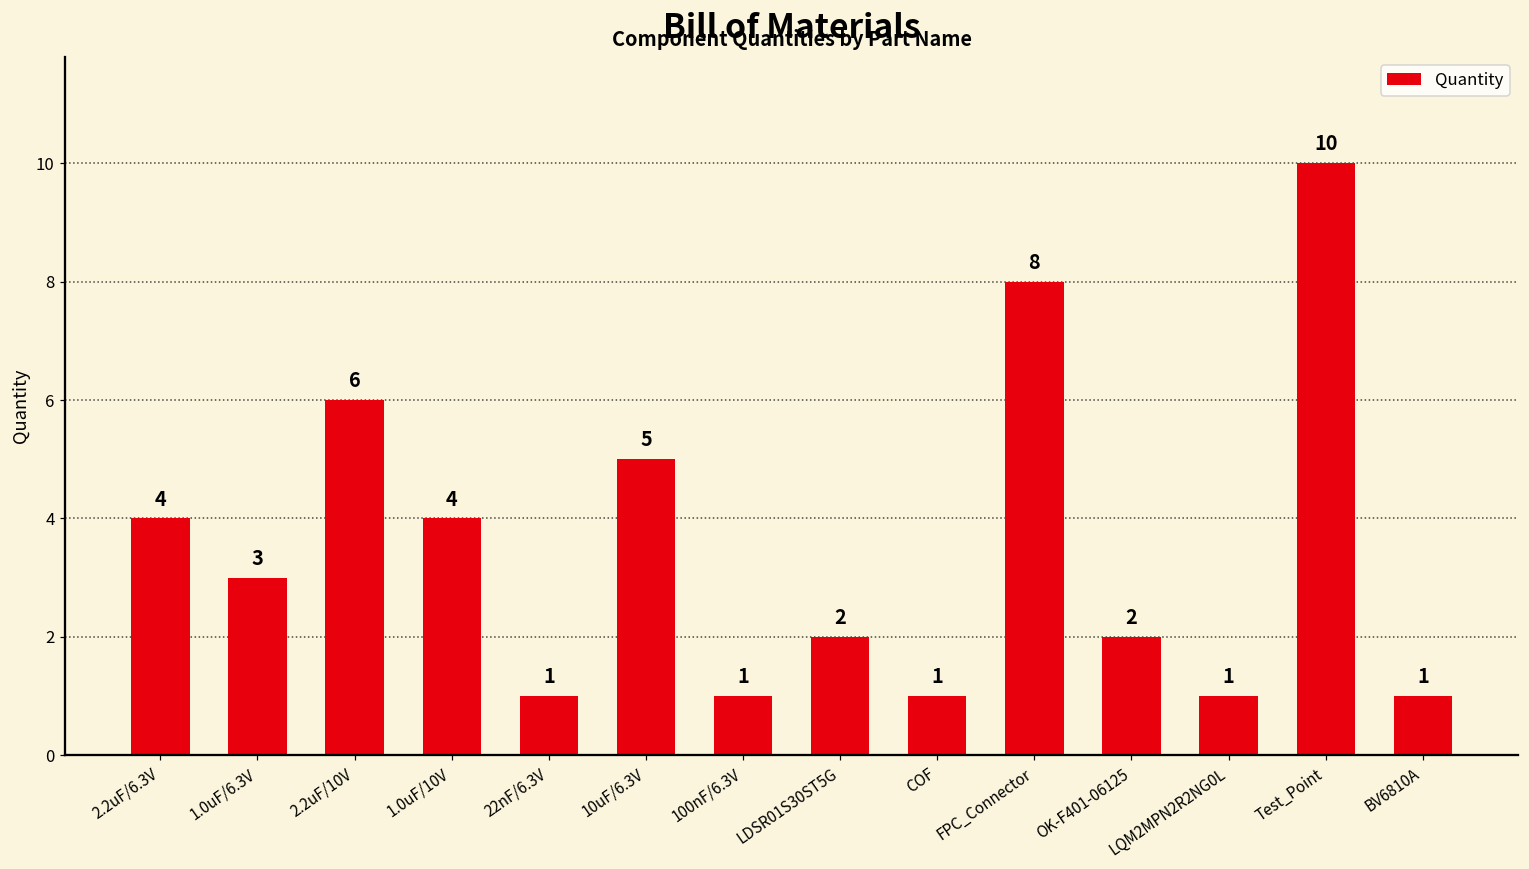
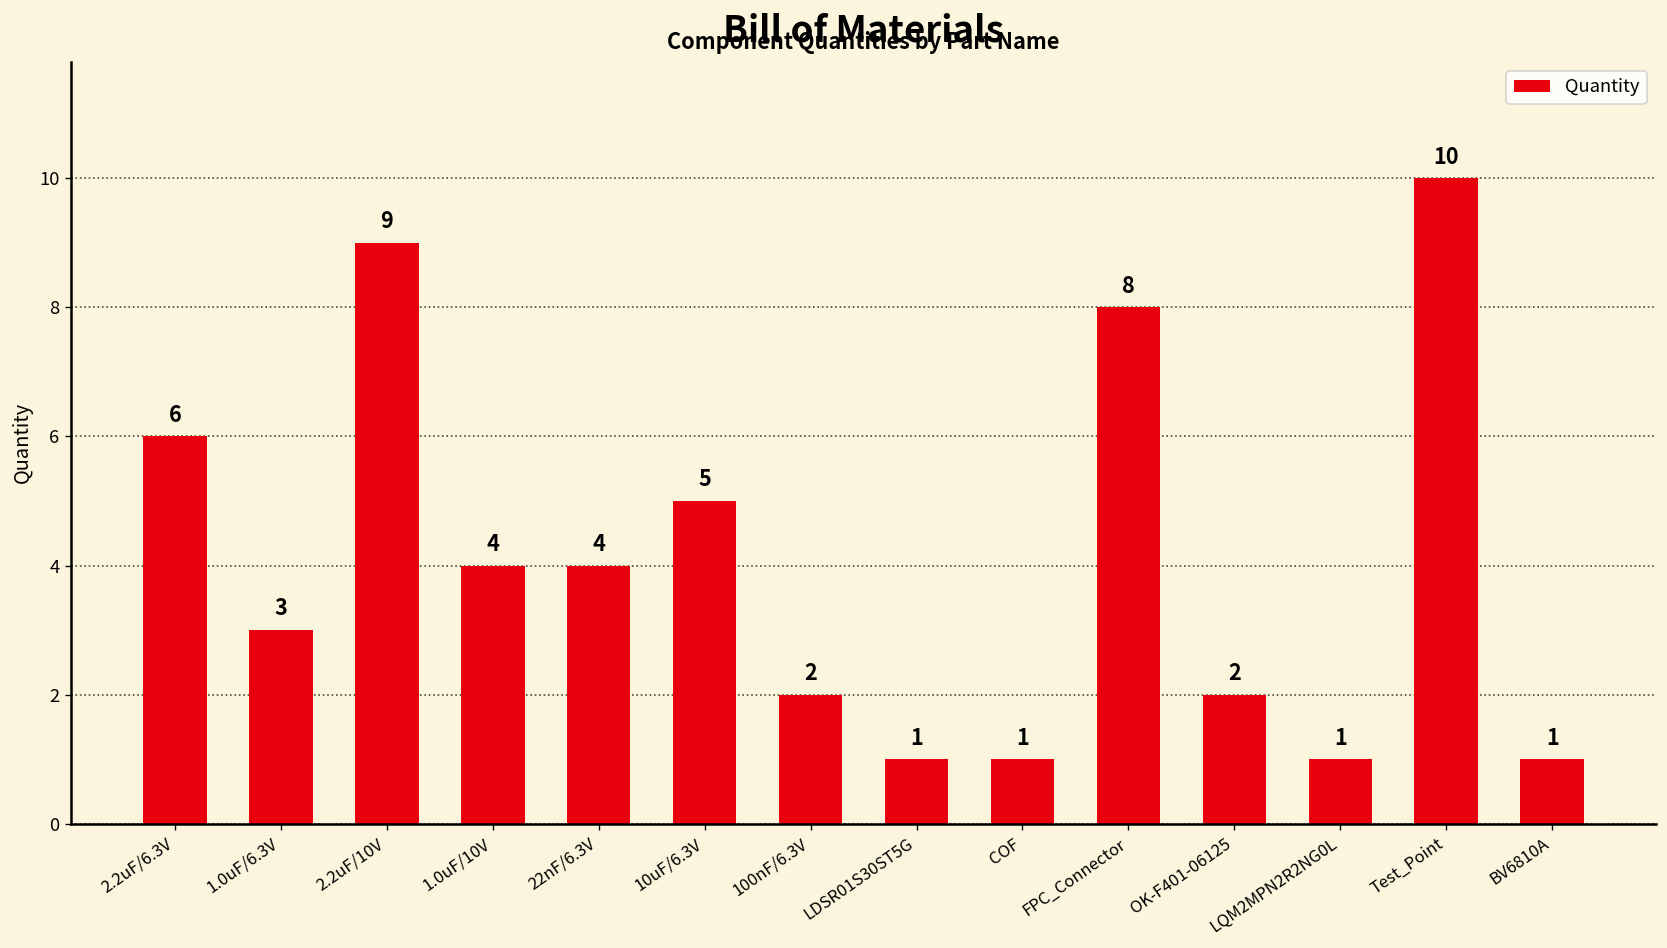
  {
-   "2.2uF/6.3V": 4,
+   "2.2uF/6.3V": 6,
    "1.0uF/6.3V": 3,
-   "2.2uF/10V": 6,
+   "2.2uF/10V": 9,
    "1.0uF/10V": 4,
-   "22nF/6.3V": 1,
+   "22nF/6.3V": 4,
    "10uF/6.3V": 5,
-   "100nF/6.3V": 1,
-   "LDSR01S30ST5G": 2,
+   "100nF/6.3V": 2,
+   "LDSR01S30ST5G": 1,
    "COF": 1,
    "FPC_Connector": 8,
    "OK-F401-06125": 2,
    "LQM2MPN2R2NG0L": 1,
    "Test_Point": 10,
    "BV6810A": 1
  }
